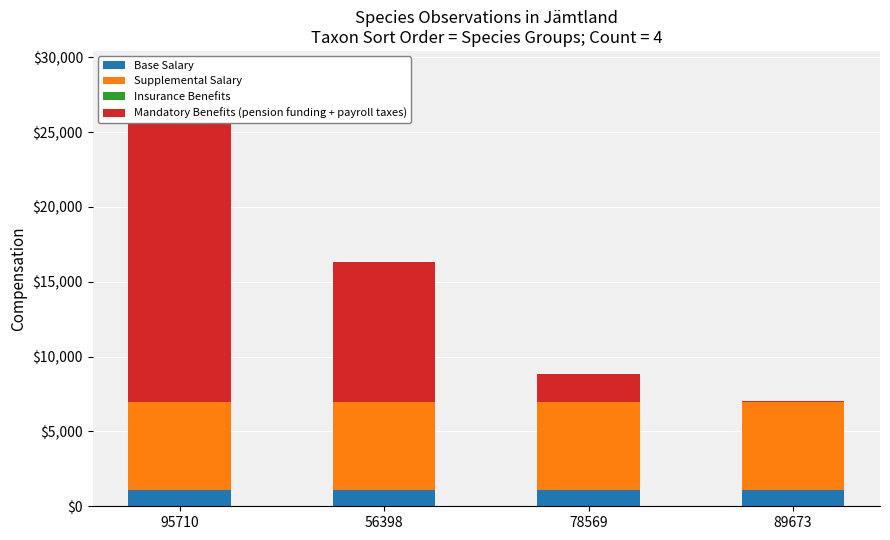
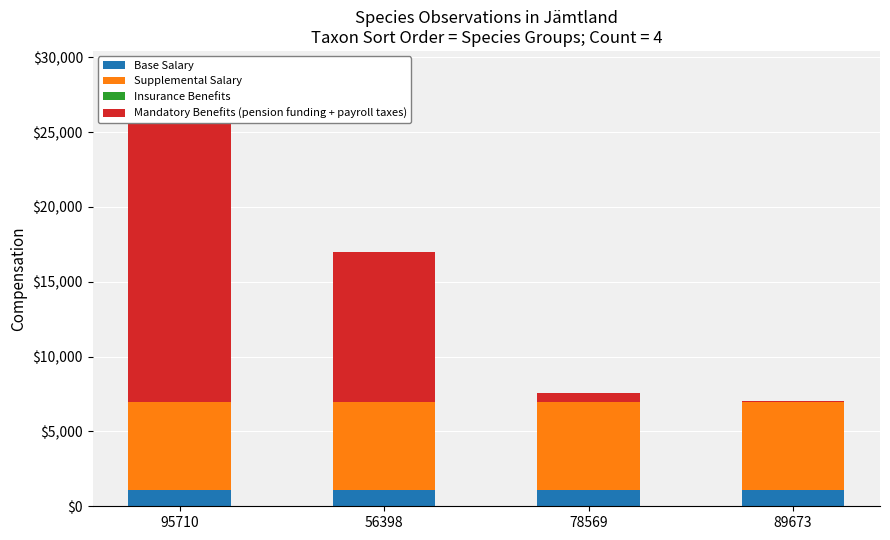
  {
    "Base Salary": {
      "95710": "$1,100",
      "56398": "$1,100",
      "78569": "$1,100",
      "89673": "$1,100"
    },
    "Insurance Benefits": {
      "95710": "$5,800",
      "56398": "$5,800",
      "78569": "$5,800",
      "89673": "$5,800"
    },
    "Mandatory Benefits (pension funding + payroll taxes)": {
-     "56398": "$9,400",
-     "78569": "$1,900"
+     "56398": "$10,000",
+     "78569": "$600"
    }
  }
